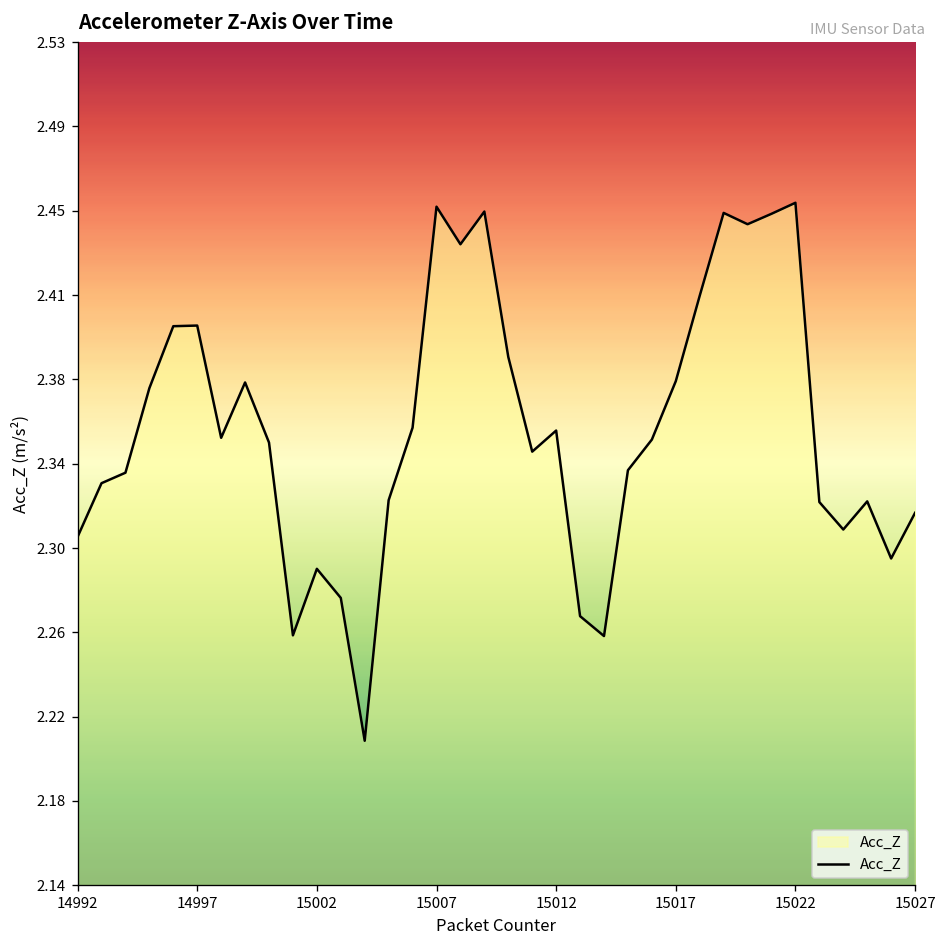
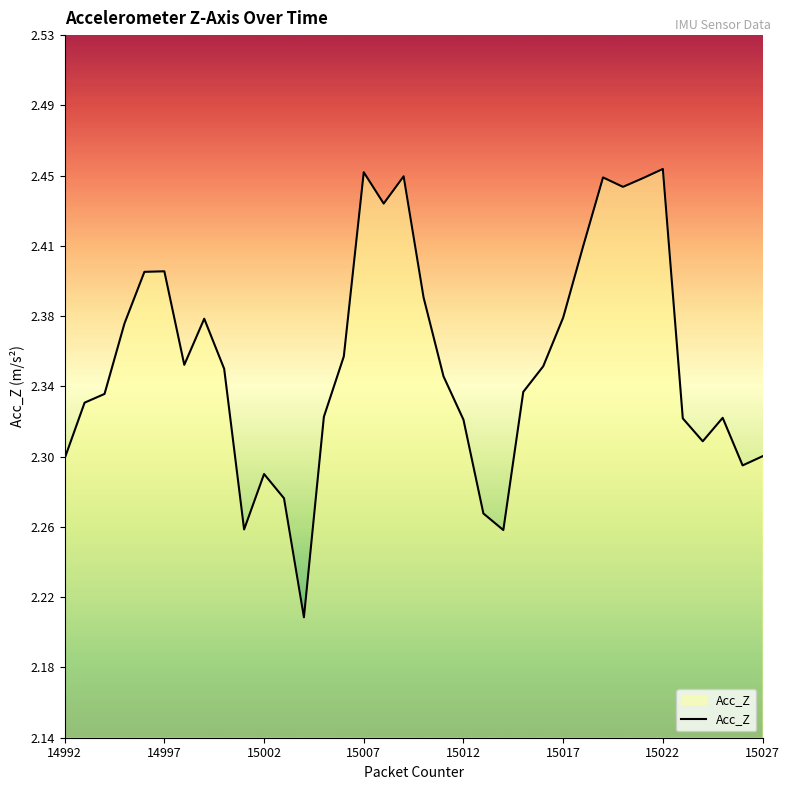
  {
-   "14992": 2.304,
+   "14992": 2.298,
    "14997": 2.401,
    "15002": 2.289,
    "15007": 2.455,
-   "15012": 2.353,
+   "15012": 2.319,
    "15017": 2.375,
    "15022": 2.457,
-   "15027": 2.315
+   "15027": 2.299
  }
